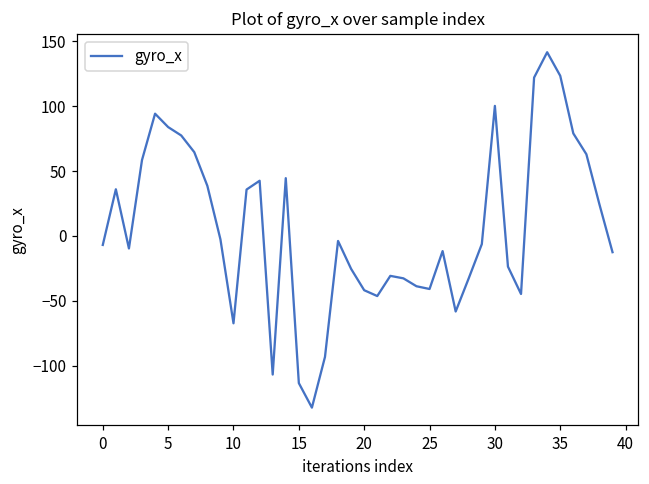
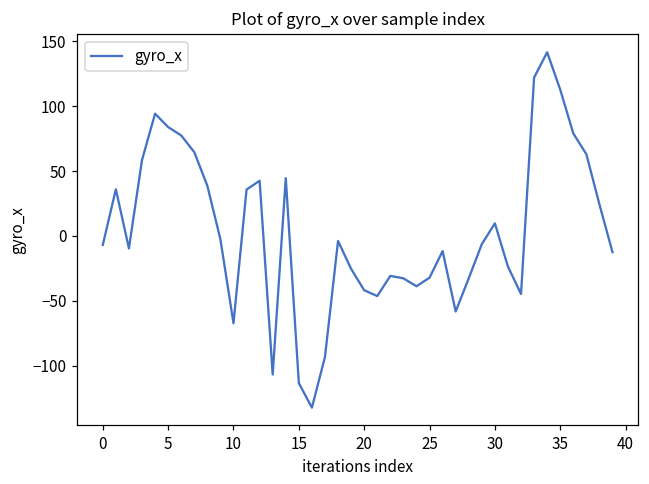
  {
    "0": -7,
    "5": 84,
    "10": -67,
    "15": -113,
    "20": -42,
-   "25": -41,
-   "30": 100,
-   "35": 123
+   "25": -32,
+   "30": 10,
+   "35": 113
  }
